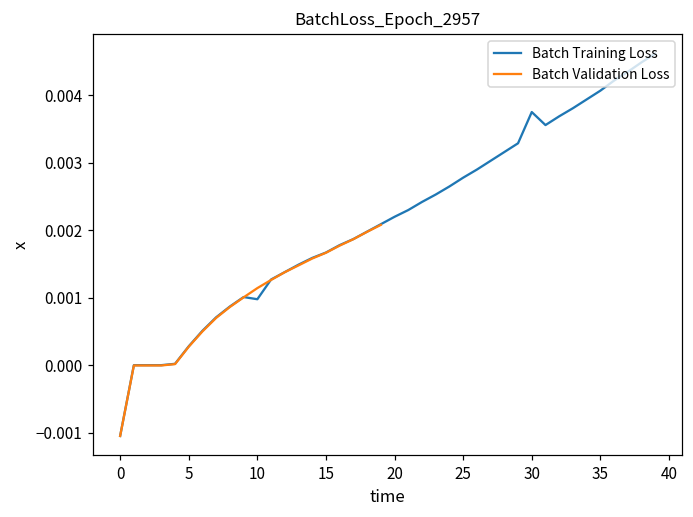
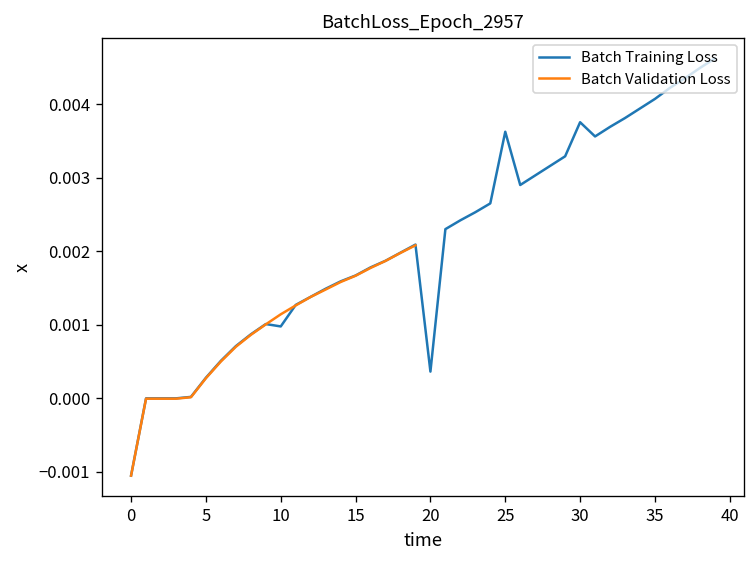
  {
    "Batch Training Loss": {
      "10": 0.0010,
-     "20": 0.0022,
-     "25": 0.0028,
+     "20": 0.0004,
+     "25": 0.0036,
      "30": 0.0038,
      "35": 0.0041
    },
    "Batch Validation Loss": {
      "10": 0.0011
    }
  }
